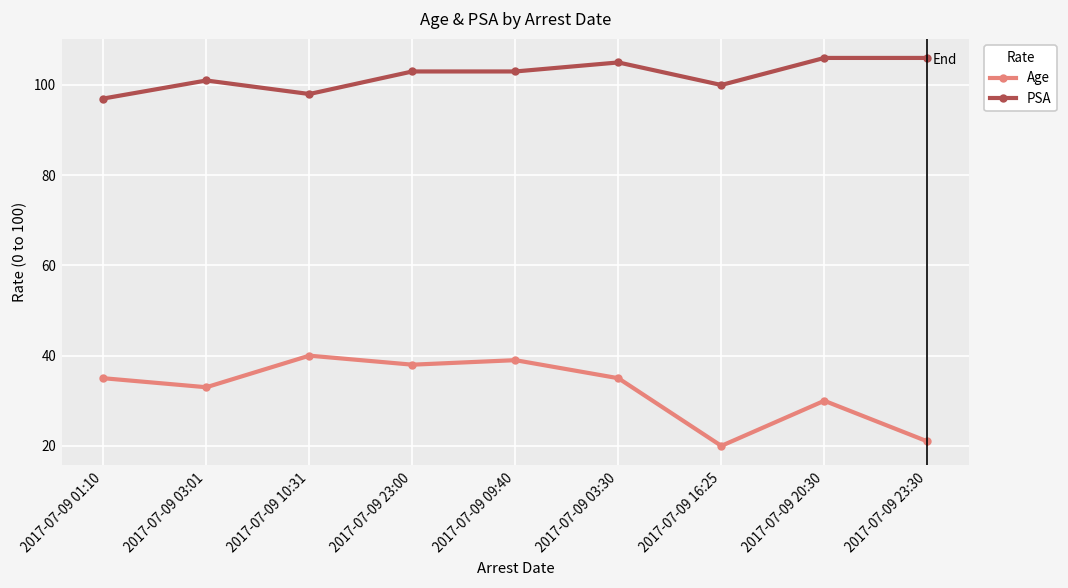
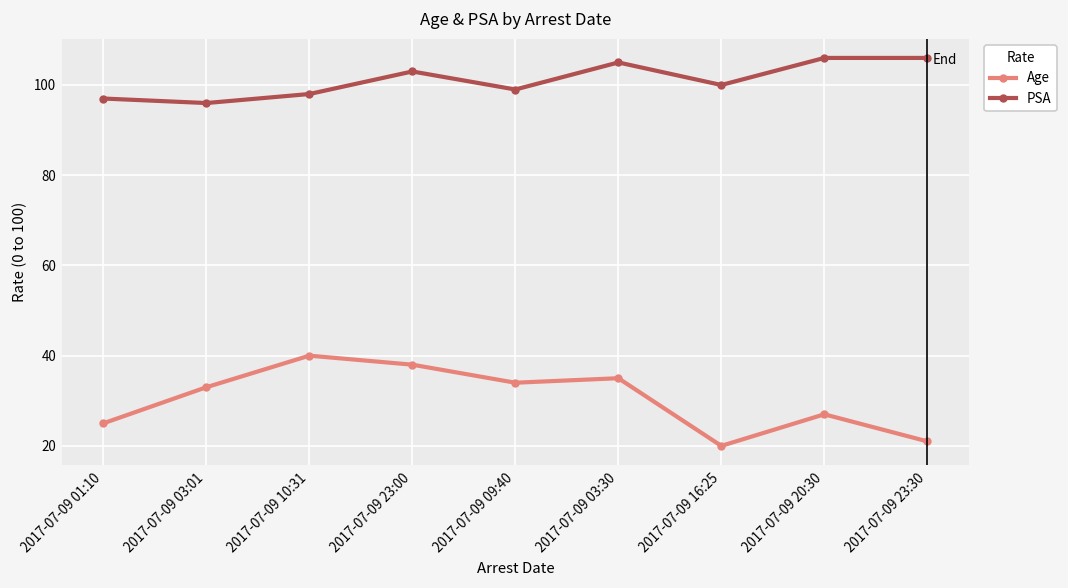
  {
    "Age": {
-     "2017-07-09 01:10": 35,
+     "2017-07-09 01:10": 25,
      "2017-07-09 03:01": 33,
      "2017-07-09 10:31": 40,
      "2017-07-09 23:00": 38,
-     "2017-07-09 09:40": 39,
+     "2017-07-09 09:40": 34,
      "2017-07-09 03:30": 35,
      "2017-07-09 16:25": 20,
-     "2017-07-09 20:30": 30,
+     "2017-07-09 20:30": 27,
      "2017-07-09 23:30": 21
    },
    "PSA": {
      "2017-07-09 01:10": 97,
-     "2017-07-09 03:01": 101,
+     "2017-07-09 03:01": 96,
      "2017-07-09 10:31": 98,
      "2017-07-09 23:00": 103,
-     "2017-07-09 09:40": 103,
+     "2017-07-09 09:40": 99,
      "2017-07-09 03:30": 105,
      "2017-07-09 16:25": 100,
      "2017-07-09 20:30": 106,
      "2017-07-09 23:30": 106
    }
  }
